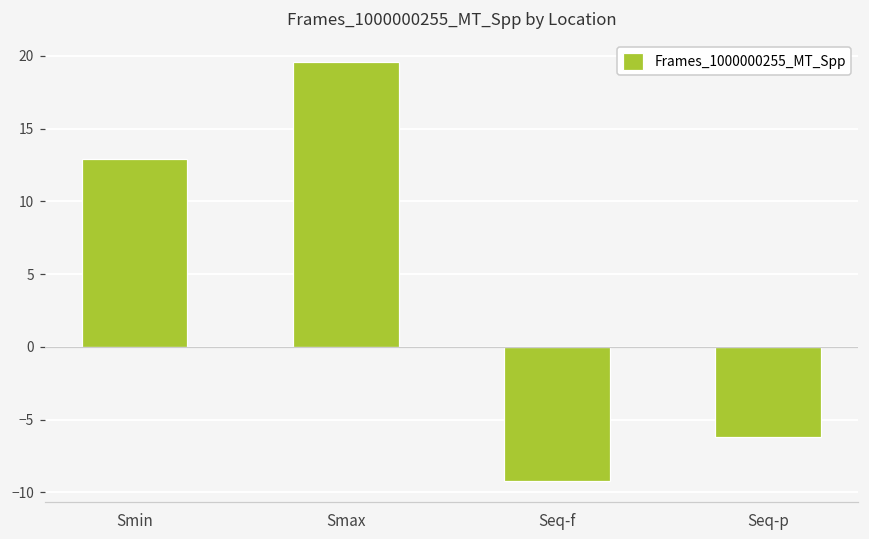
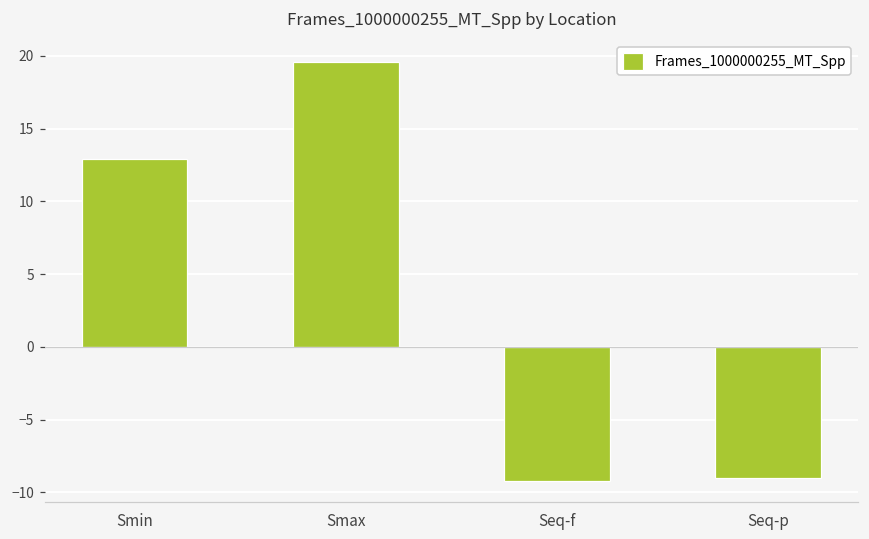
  {
    "Smin": 12.9,
    "Smax": 19.6,
    "Seq-f": -9.2,
-   "Seq-p": -6.2
+   "Seq-p": -9.0
  }
